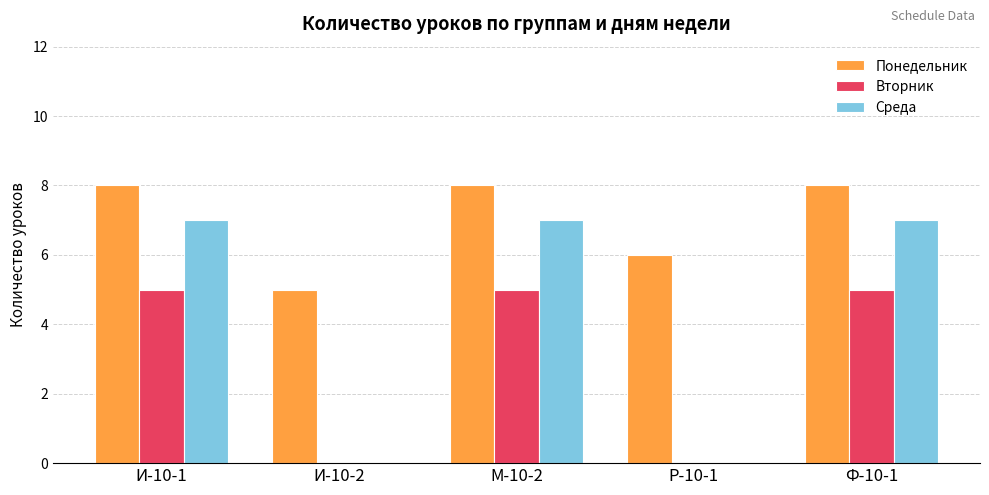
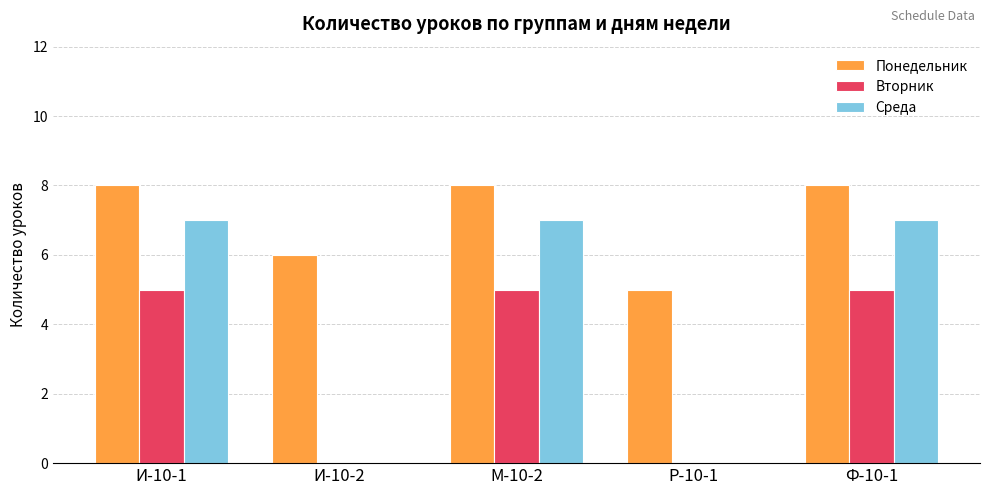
  {
    "Понедельник": {
      "И-10-1": 8,
-     "И-10-2": 5,
+     "И-10-2": 6,
      "М-10-2": 8,
-     "Р-10-1": 6,
+     "Р-10-1": 5,
      "Ф-10-1": 8
    },
    "Вторник": {
      "И-10-1": 5,
      "И-10-2": 0,
      "М-10-2": 5,
      "Р-10-1": 0,
      "Ф-10-1": 5
    },
    "Среда": {
      "И-10-1": 7,
      "И-10-2": 0,
      "М-10-2": 7,
      "Р-10-1": 0,
      "Ф-10-1": 7
    }
  }
